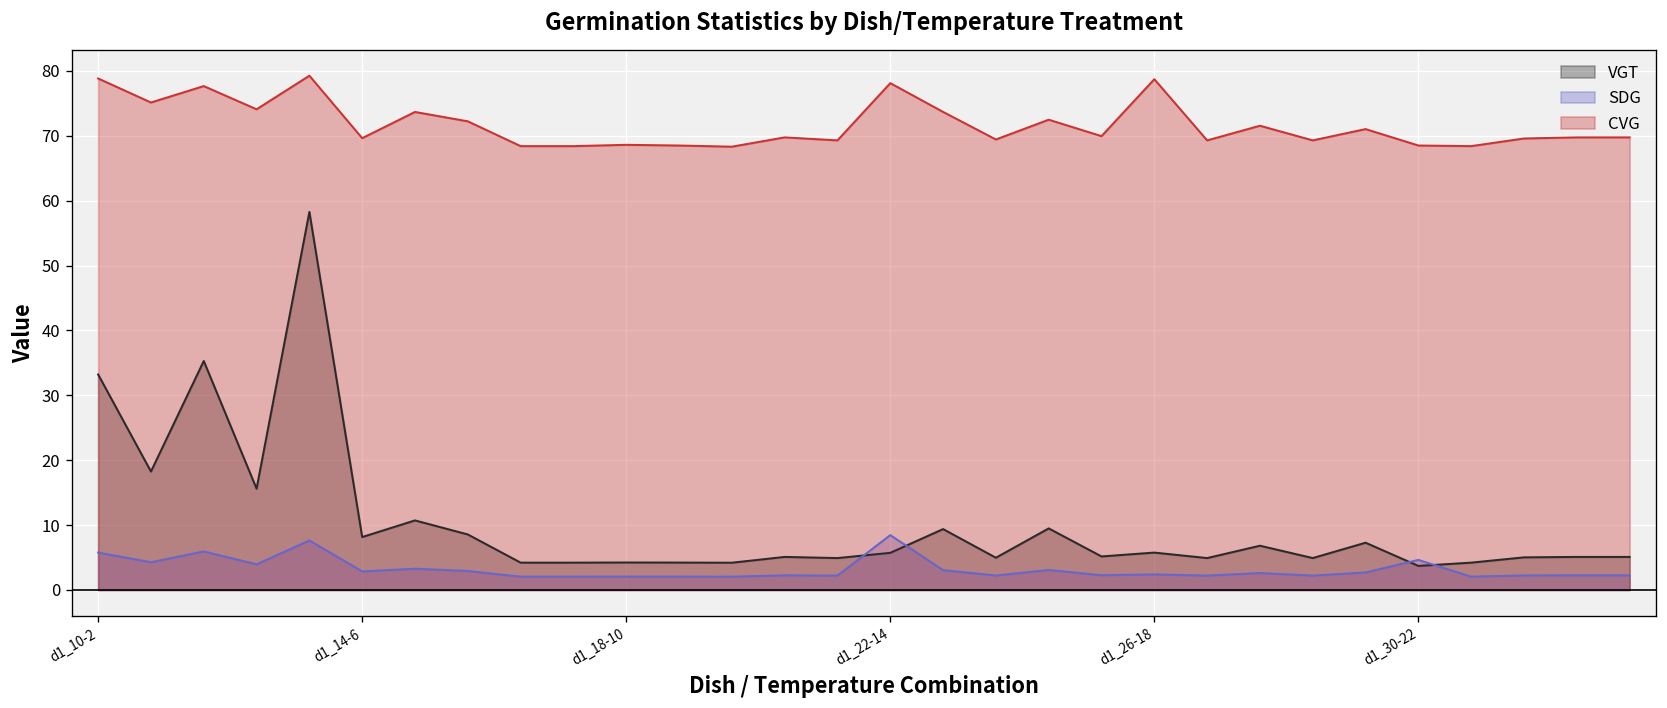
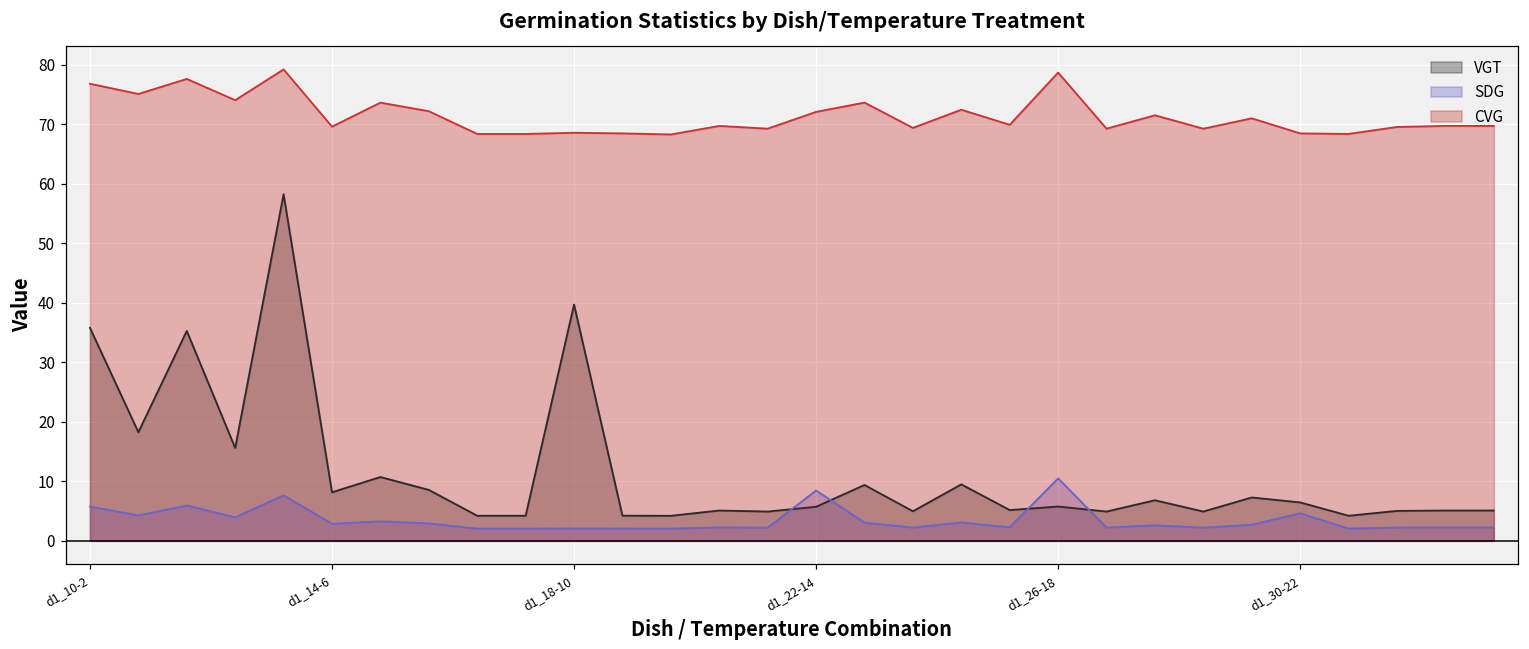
  {
    "VGT": {
-     "d1_10-2": 33,
+     "d1_10-2": 36,
      "d1_14-6": 8,
-     "d1_18-10": 4,
+     "d1_18-10": 40,
      "d1_22-14": 6,
      "d1_26-18": 6,
-     "d1_30-22": 4
+     "d1_30-22": 6
    },
    "SDG": {
      "d1_10-2": 6,
      "d1_14-6": 3,
      "d1_18-10": 2,
      "d1_22-14": 8,
-     "d1_26-18": 2,
+     "d1_26-18": 11,
      "d1_30-22": 5
    },
    "CVG": {
-     "d1_10-2": 79,
+     "d1_10-2": 77,
      "d1_14-6": 70,
      "d1_18-10": 69,
-     "d1_22-14": 78,
+     "d1_22-14": 72,
      "d1_26-18": 79,
      "d1_30-22": 68
    }
  }
